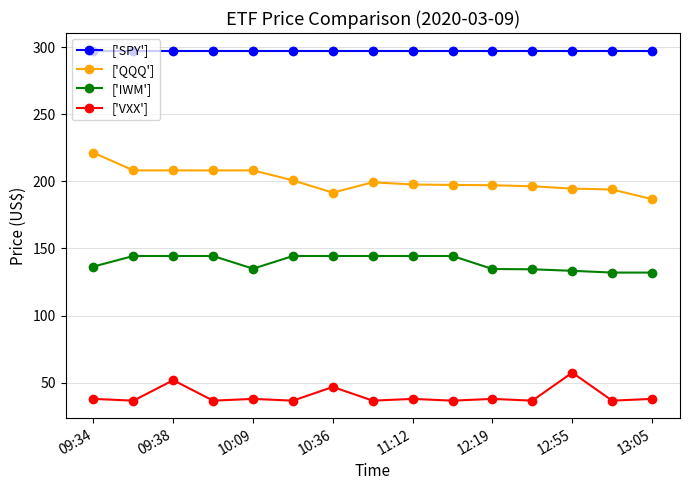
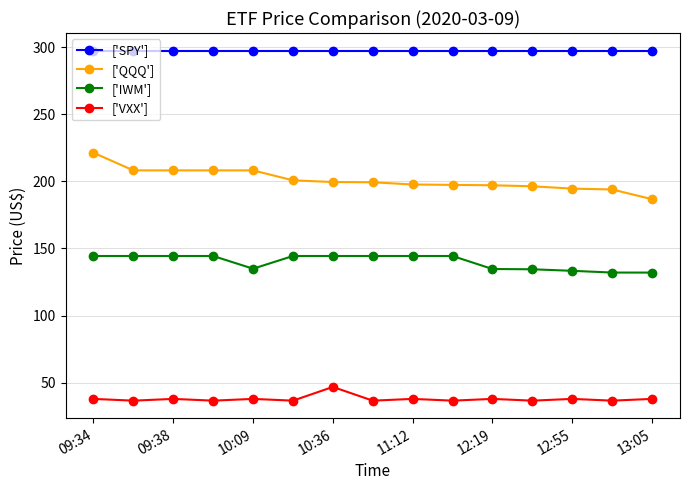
  {
    "['SPY']": {
      "09:38": 297,
      "10:09": 297,
      "10:36": 297,
      "11:12": 297,
      "12:19": 297,
      "12:55": 297,
      "13:05": 297
    },
    "['QQQ']": {
      "09:34": 221,
      "09:38": 208,
      "10:09": 208,
-     "10:36": 192,
+     "10:36": 199,
      "11:12": 198,
      "12:19": 197,
      "12:55": 195,
      "13:05": 187
    },
    "['IWM']": {
-     "09:34": 136,
+     "09:34": 144,
      "09:38": 144,
      "10:09": 135,
      "10:36": 144,
      "11:12": 144,
      "12:19": 135,
      "12:55": 133,
      "13:05": 132
    },
    "['VXX']": {
      "09:34": 38,
-     "09:38": 52,
+     "09:38": 38,
      "10:09": 38,
      "10:36": 47,
      "11:12": 38,
      "12:19": 38,
-     "12:55": 57,
+     "12:55": 38,
      "13:05": 38
    }
  }
